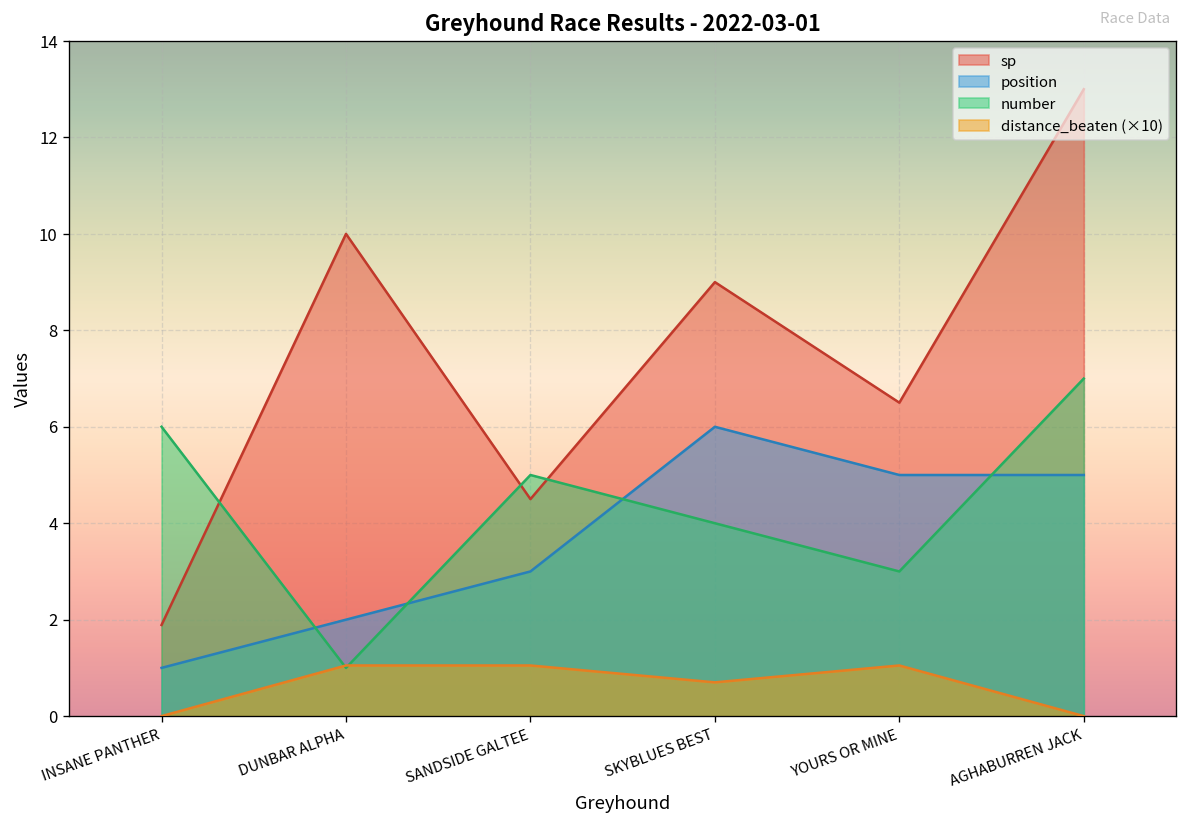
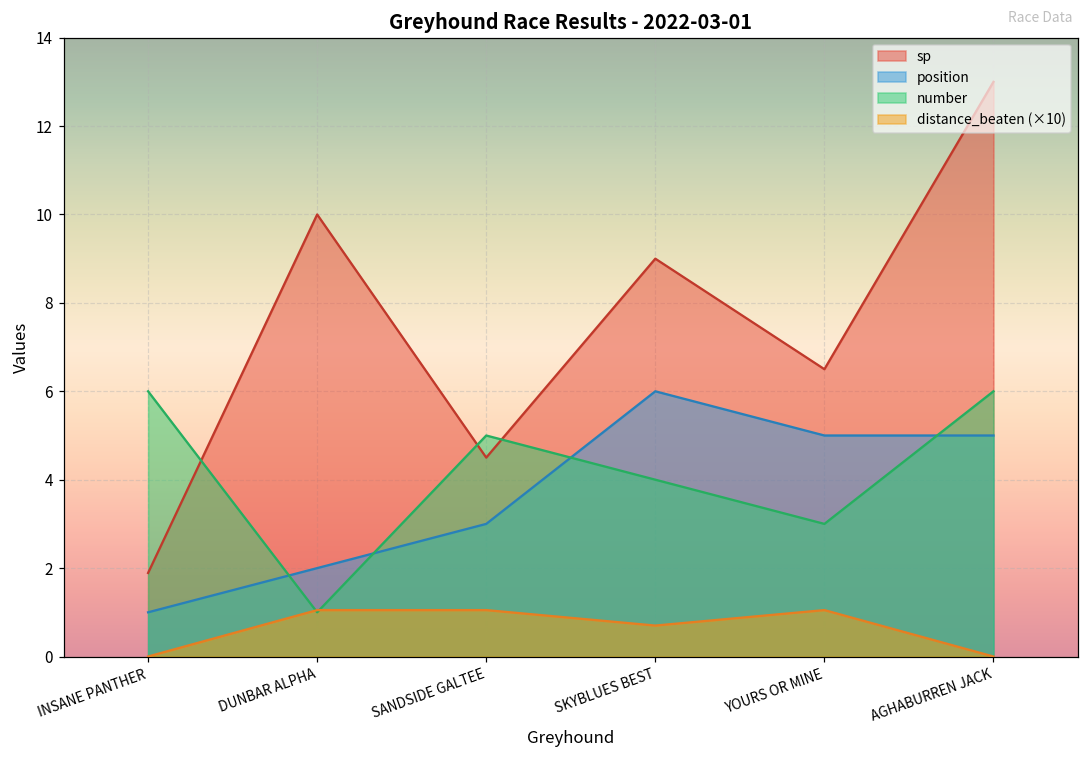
  {
    "sp": {
      "INSANE PANTHER": 1.9,
      "DUNBAR ALPHA": 10,
      "SANDSIDE GALTEE": 4.5,
      "SKYBLUES BEST": 9,
      "YOURS OR MINE": 6.5
    },
    "position": {
      "INSANE PANTHER": 1,
      "DUNBAR ALPHA": 2,
      "SANDSIDE GALTEE": 3,
      "SKYBLUES BEST": 6,
      "YOURS OR MINE": 5,
      "AGHABURREN JACK": 5
    },
    "number": {
      "INSANE PANTHER": 6,
      "SANDSIDE GALTEE": 5,
      "SKYBLUES BEST": 4,
      "YOURS OR MINE": 3,
-     "AGHABURREN JACK": 7
+     "AGHABURREN JACK": 6
    },
    "distance_beaten (×10)": {
      "INSANE PANTHER": 0,
      "SANDSIDE GALTEE": 1,
      "SKYBLUES BEST": 0.7,
      "YOURS OR MINE": 1,
      "AGHABURREN JACK": 0
    }
  }
